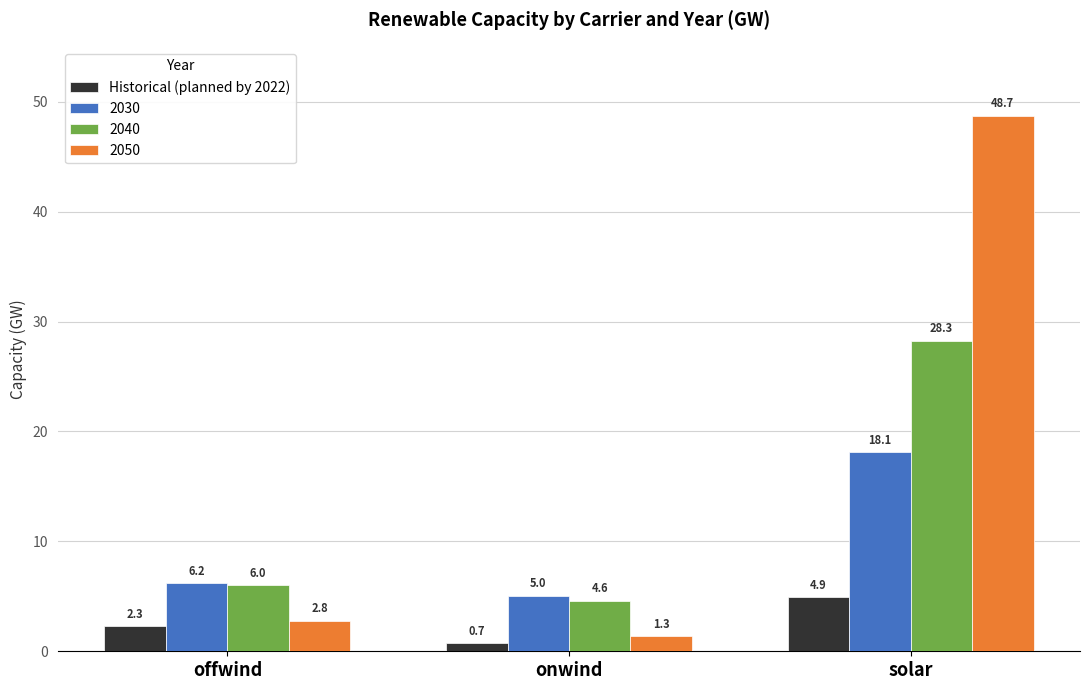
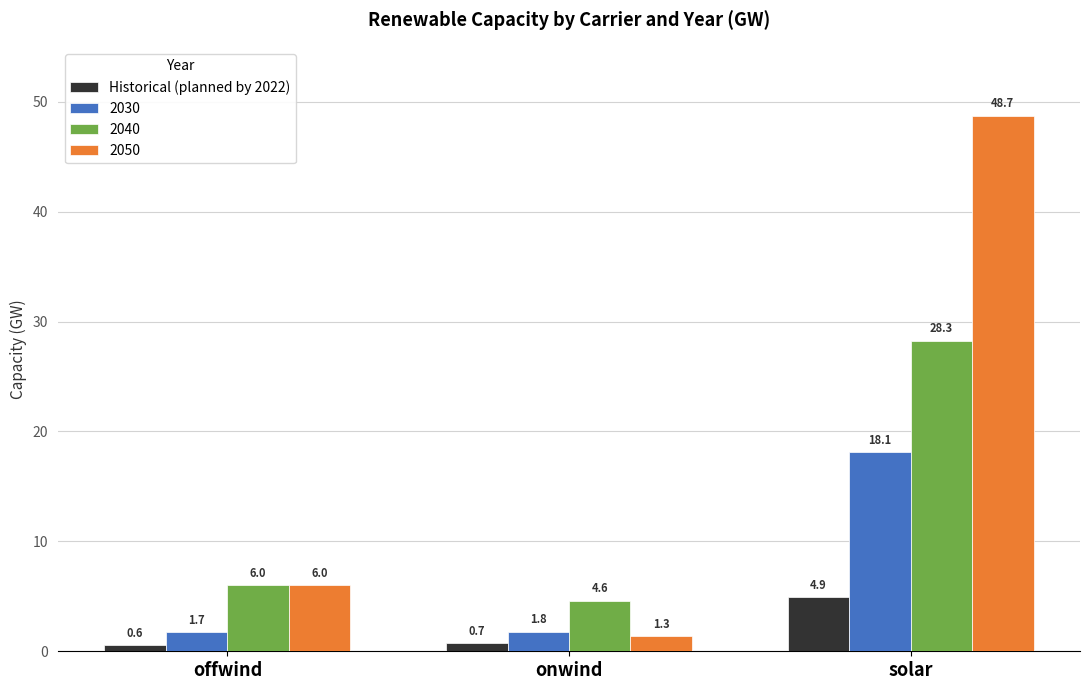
  {
    "Historical (planned by 2022)": {
-     "offwind": 2.3,
+     "offwind": 0.6,
      "onwind": 0.7,
      "solar": 4.9
    },
    "2030": {
-     "offwind": 6.2,
-     "onwind": 5.0,
+     "offwind": 1.7,
+     "onwind": 1.8,
      "solar": 18.1
    },
    "2040": {
      "offwind": 6.0,
      "onwind": 4.6,
      "solar": 28.3
    },
    "2050": {
-     "offwind": 2.8,
+     "offwind": 6.0,
      "onwind": 1.3,
      "solar": 48.7
    }
  }
